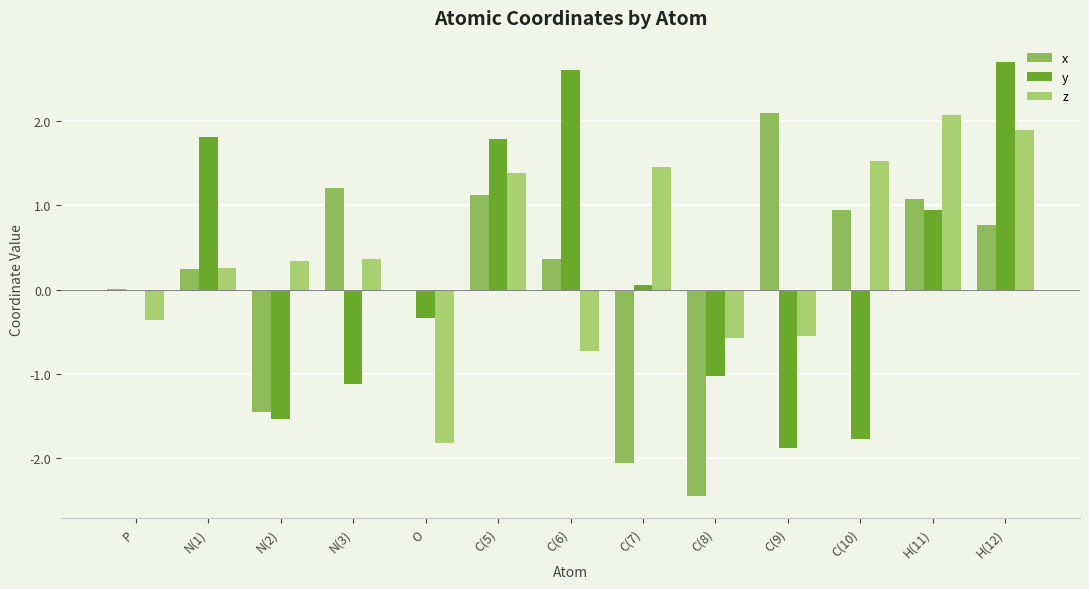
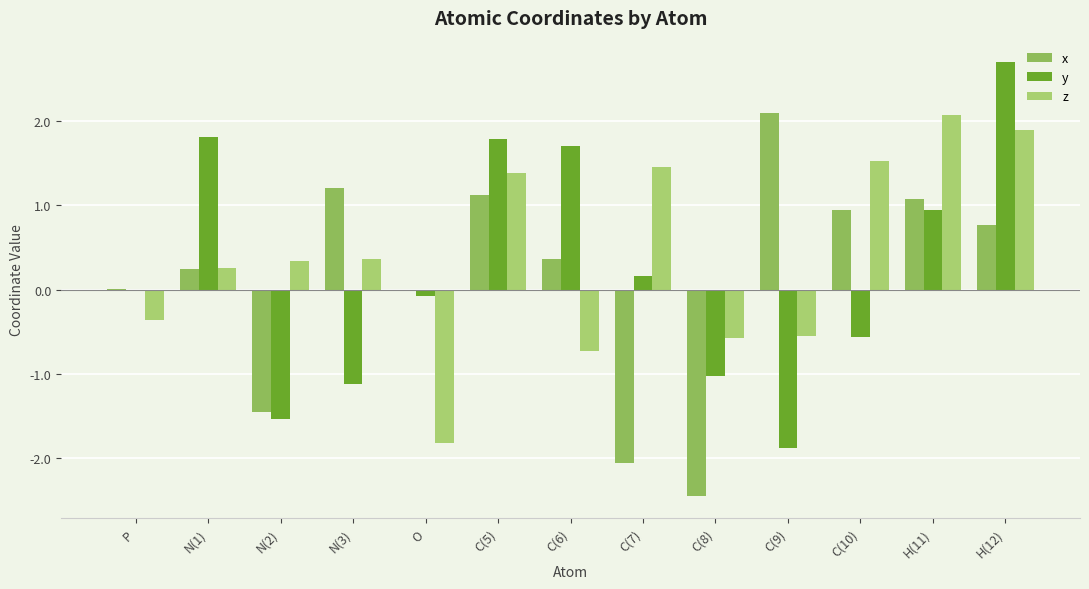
  {
    "y": {
      "N(1)": 1.8,
      "N(2)": -1.5,
      "N(3)": -1.1,
-     "O": -0.3,
+     "O": -0.1,
      "C(5)": 1.8,
-     "C(6)": 2.6,
-     "C(7)": 0.1,
+     "C(6)": 1.7,
+     "C(7)": 0.2,
      "C(8)": -1.0,
      "C(9)": -1.9,
-     "C(10)": -1.8,
+     "C(10)": -0.6,
      "H(11)": 0.9,
      "H(12)": 2.7
    }
  }
